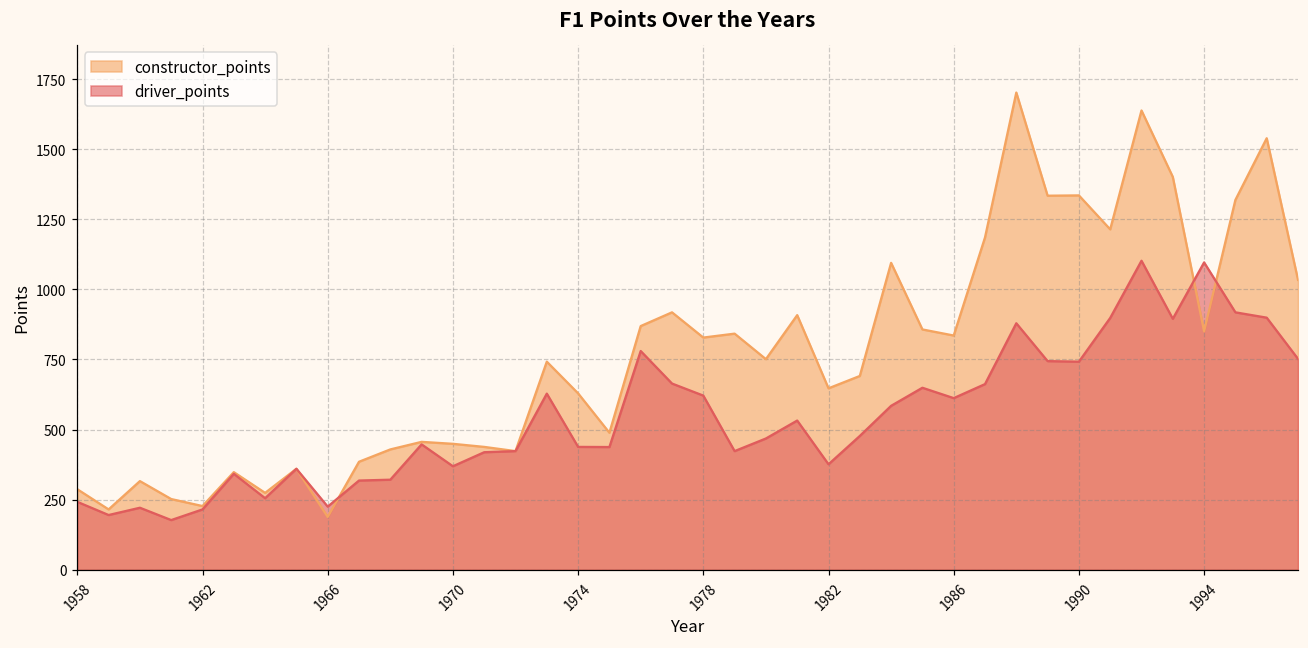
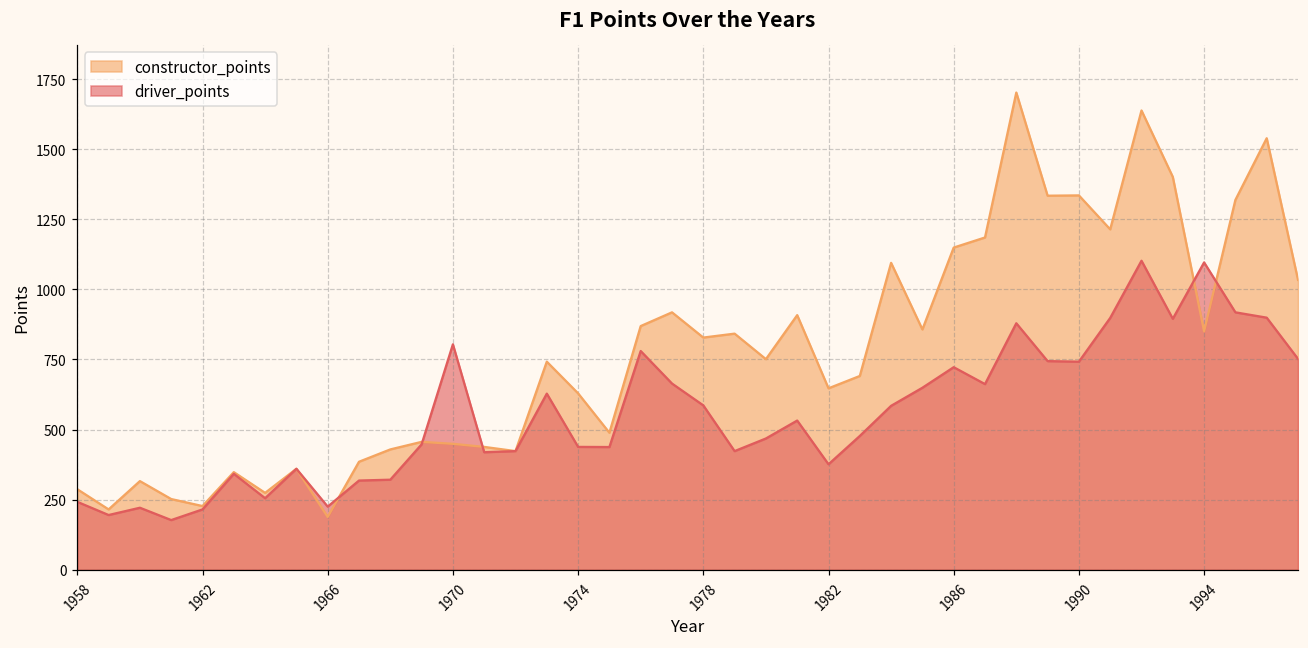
  {
    "constructor_points": {
      "1958": 290,
      "1962": 230,
      "1966": 190,
      "1970": 450,
      "1974": 630,
      "1978": 830,
      "1982": 650,
-     "1986": 840,
+     "1986": 1150,
      "1990": 1340,
      "1994": 850
    },
    "driver_points": {
      "1958": 240,
      "1962": 220,
      "1966": 230,
-     "1970": 370,
+     "1970": 800,
      "1974": 440,
-     "1978": 620,
+     "1978": 590,
      "1982": 380,
-     "1986": 610,
+     "1986": 720,
      "1990": 740,
      "1994": 1100
    }
  }
